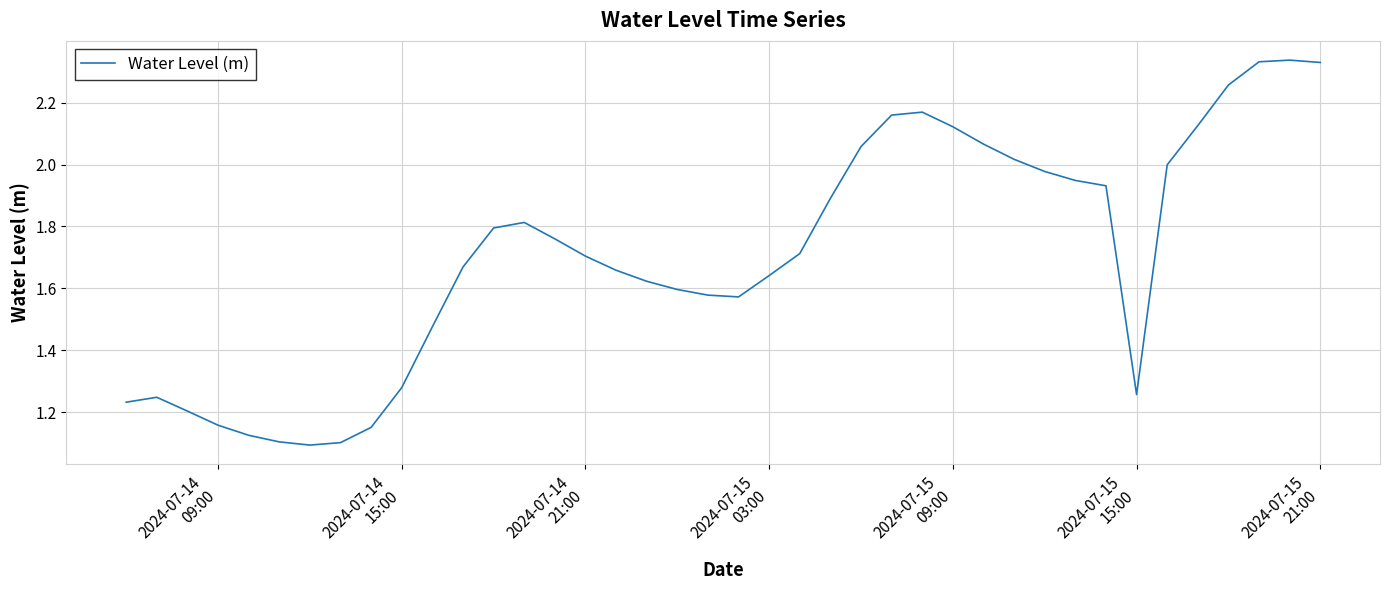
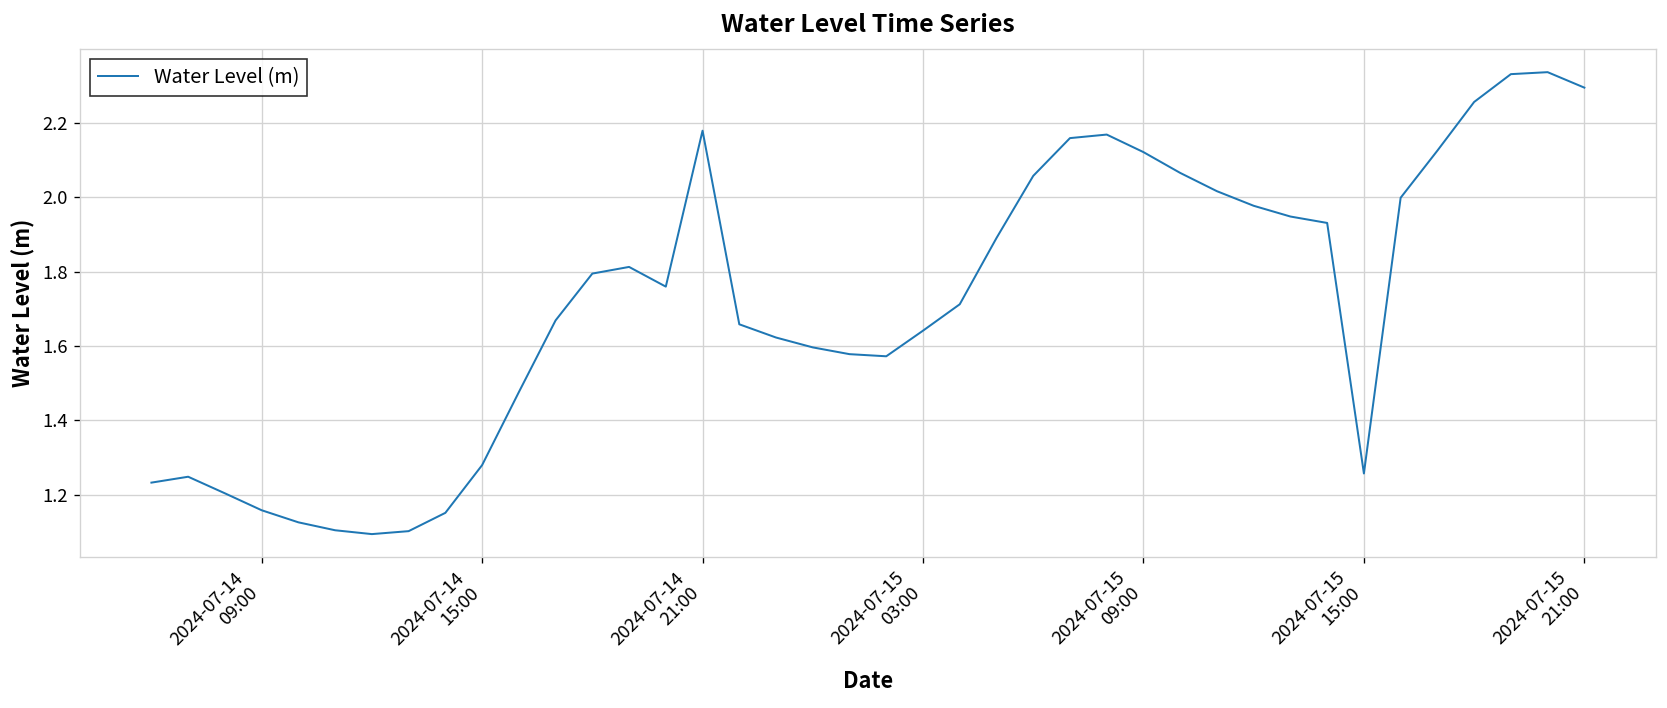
  {
    "2024-07-14 09:00": 1.16,
    "2024-07-14 15:00": 1.28,
-   "2024-07-14 21:00": 1.70,
+   "2024-07-14 21:00": 2.18,
    "2024-07-15 03:00": 1.64,
    "2024-07-15 09:00": 2.12,
    "2024-07-15 15:00": 1.26,
-   "2024-07-15 21:00": 2.33
+   "2024-07-15 21:00": 2.30
  }
